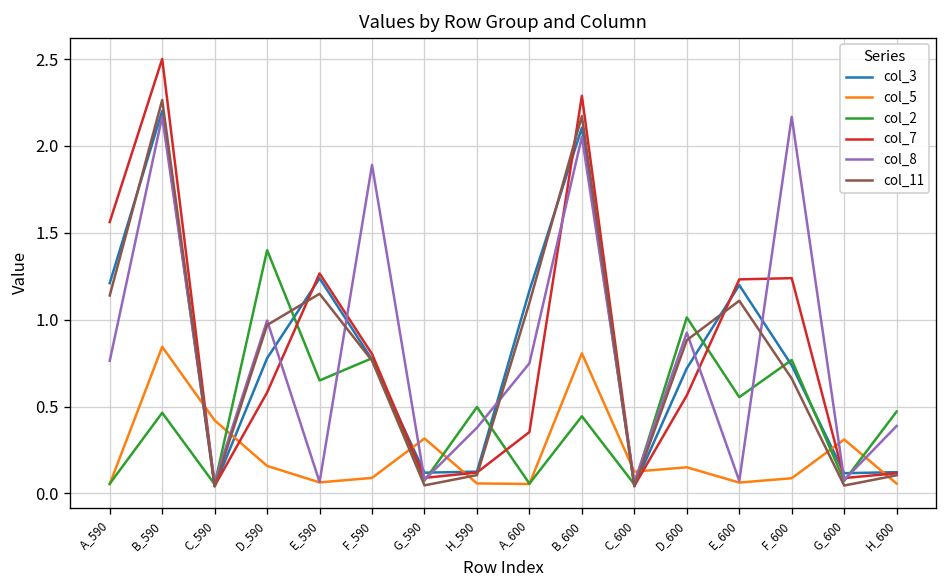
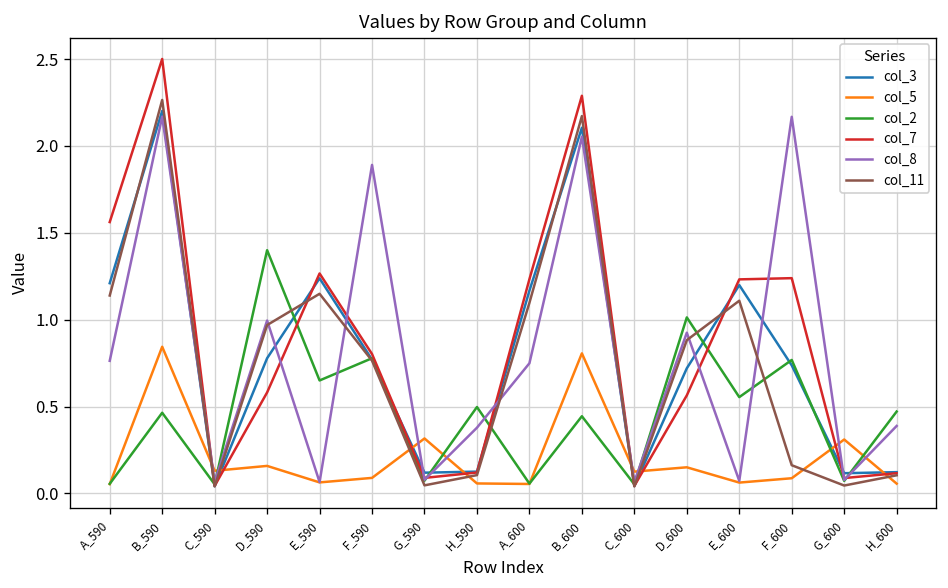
  {
    "col_3": {
      "A_590": 1.21,
      "B_590": 2.20,
      "D_590": 0.78,
      "E_590": 1.24,
      "G_590": 0.12,
      "A_600": 1.17,
      "B_600": 2.11,
      "D_600": 0.72,
      "E_600": 1.20,
      "F_600": 0.74,
      "G_600": 0.12
    },
    "col_5": {
      "B_590": 0.84,
-     "C_590": 0.42,
+     "C_590": 0.13,
      "D_590": 0.16,
      "F_590": 0.09,
      "G_590": 0.32,
      "H_590": 0.06,
      "B_600": 0.81,
      "C_600": 0.13,
      "D_600": 0.15,
      "F_600": 0.09,
      "G_600": 0.31,
      "H_600": 0.06
    },
    "col_2": {
      "B_590": 0.46,
      "D_590": 1.40,
      "E_590": 0.65,
      "H_590": 0.50,
      "B_600": 0.44,
      "D_600": 1.01,
      "E_600": 0.55,
      "F_600": 0.77,
      "H_600": 0.47
    },
    "col_7": {
      "A_590": 1.56,
      "B_590": 2.50,
      "D_590": 0.58,
      "E_590": 1.27,
      "F_590": 0.80,
-     "A_600": 0.35,
+     "A_600": 1.23,
      "B_600": 2.29,
      "D_600": 0.56,
      "E_600": 1.23,
      "F_600": 1.24
    },
    "col_8": {
      "A_590": 0.76,
      "B_590": 2.17,
      "D_590": 1.00,
      "F_590": 1.89,
      "H_590": 0.38,
      "A_600": 0.75,
      "B_600": 2.05,
      "D_600": 0.93,
      "F_600": 2.17,
      "H_600": 0.39
    },
    "col_11": {
      "A_590": 1.14,
      "B_590": 2.27,
      "D_590": 0.97,
      "E_590": 1.15,
      "G_590": 0.05,
      "A_600": 1.10,
      "B_600": 2.17,
      "D_600": 0.88,
      "E_600": 1.11,
-     "F_600": 0.66,
+     "F_600": 0.16,
      "G_600": 0.05
    }
  }
